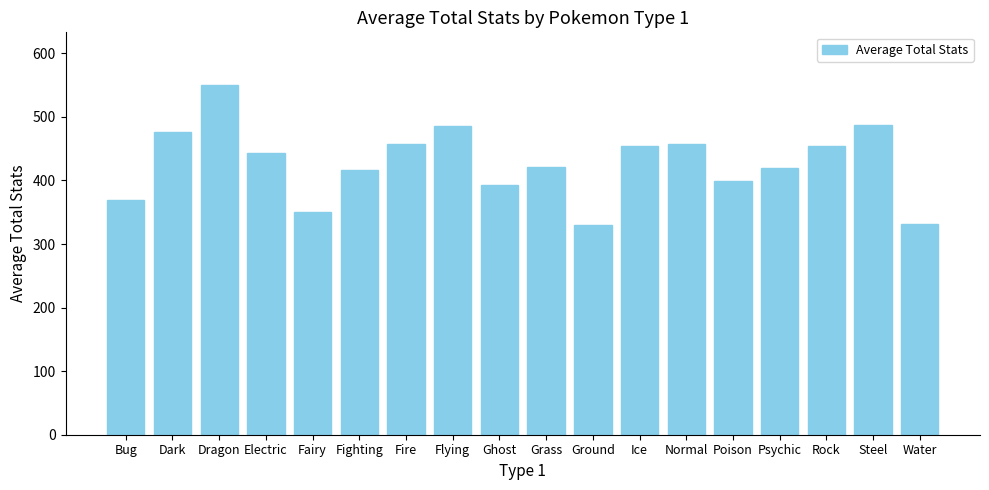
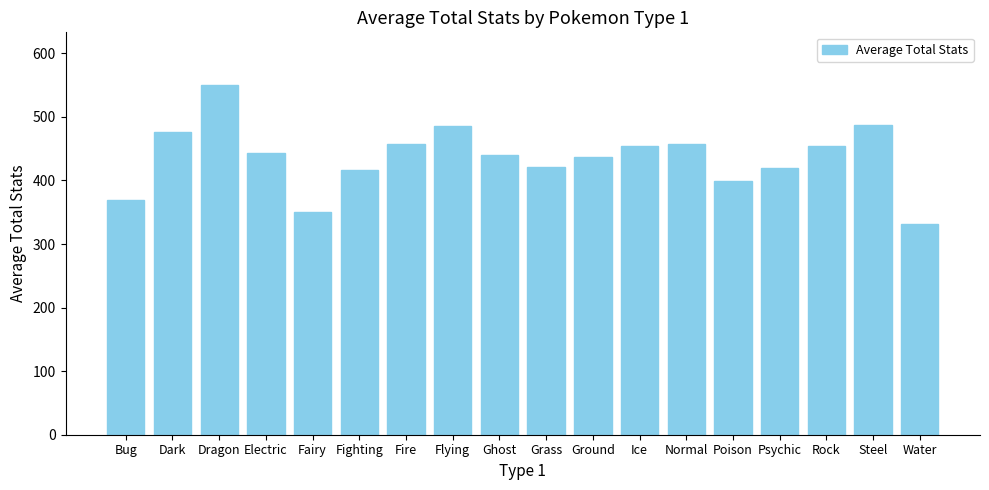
  {
    "Bug": 370,
    "Dark": 480,
    "Dragon": 550,
    "Electric": 440,
    "Fairy": 350,
    "Fighting": 420,
    "Fire": 460,
    "Flying": 490,
-   "Ghost": 390,
+   "Ghost": 440,
    "Grass": 420,
-   "Ground": 330,
+   "Ground": 440,
    "Ice": 450,
    "Normal": 460,
    "Poison": 400,
    "Psychic": 420,
    "Rock": 450,
    "Steel": 490,
    "Water": 330
  }
